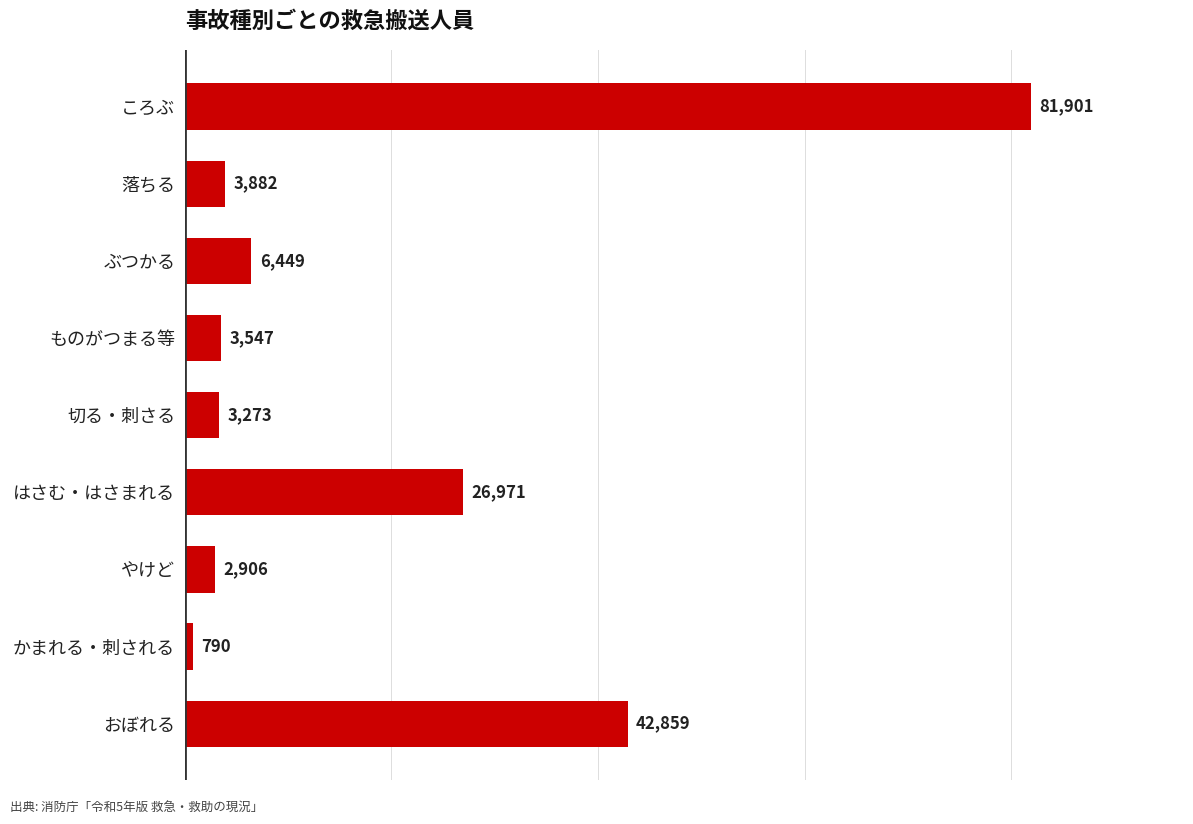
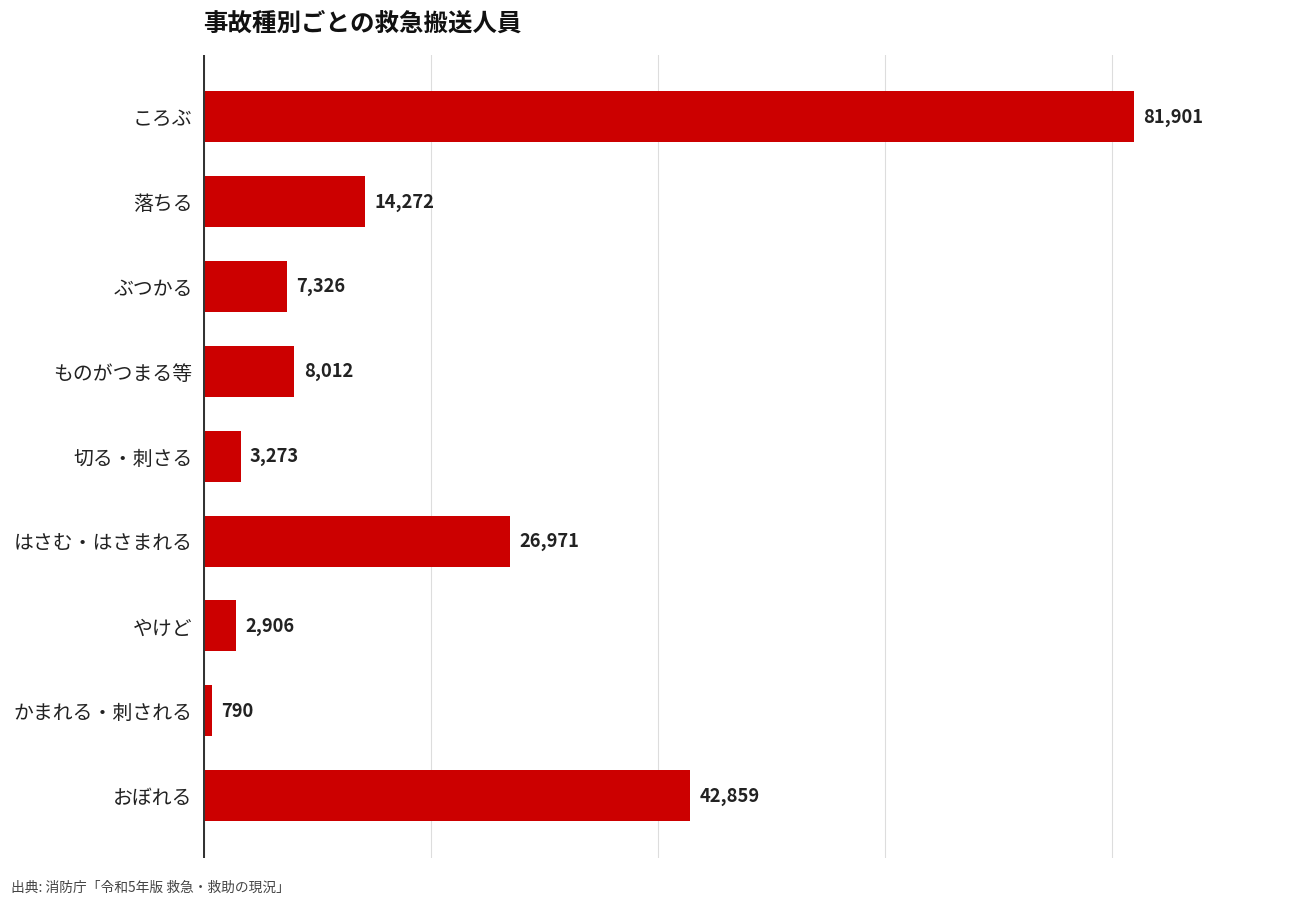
  {
    "ころぶ": "81,901",
-   "落ちる": "3,882",
-   "ぶつかる": "6,449",
-   "ものがつまる等": "3,547",
+   "落ちる": "14,272",
+   "ぶつかる": "7,326",
+   "ものがつまる等": "8,012",
    "切る・刺さる": "3,273",
    "はさむ・はさまれる": "26,971",
    "やけど": "2,906",
    "かまれる・刺される": "790",
    "おぼれる": "42,859"
  }
